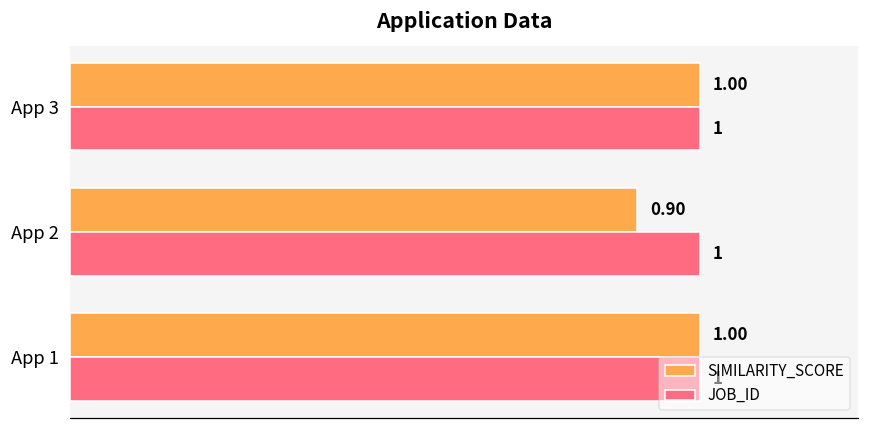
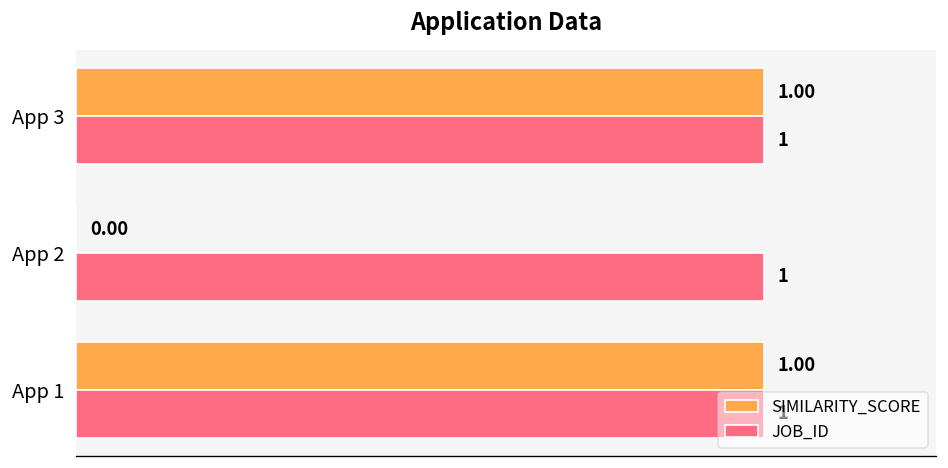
  {
    "SIMILARITY_SCORE": {
      "App 3": 1.00,
-     "App 2": 0.90,
+     "App 2": 0.00,
      "App 1": 1.00
    },
    "JOB_ID": {
      "App 3": 1,
      "App 2": 1
    }
  }
